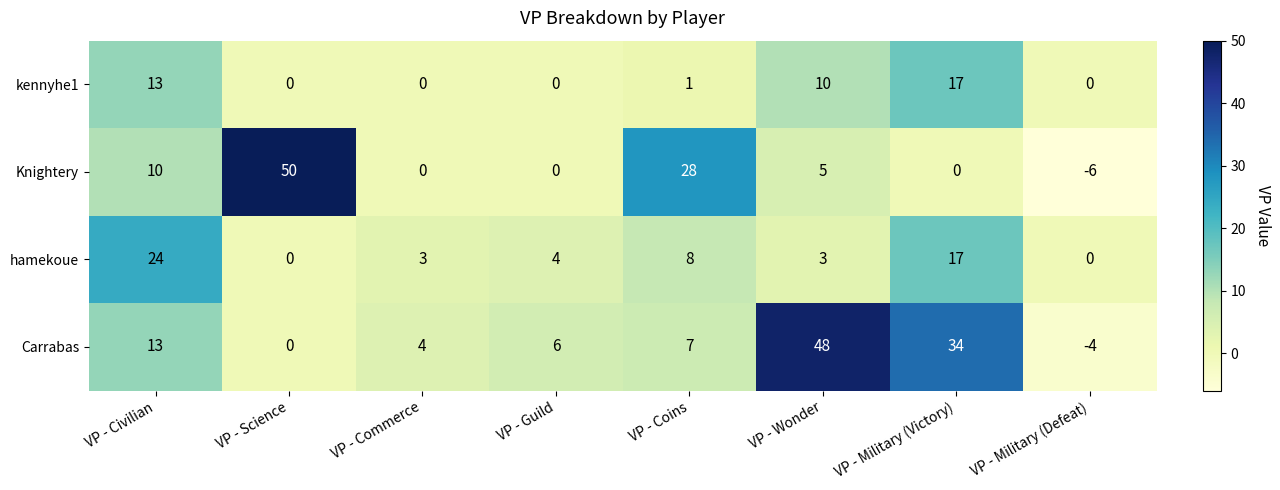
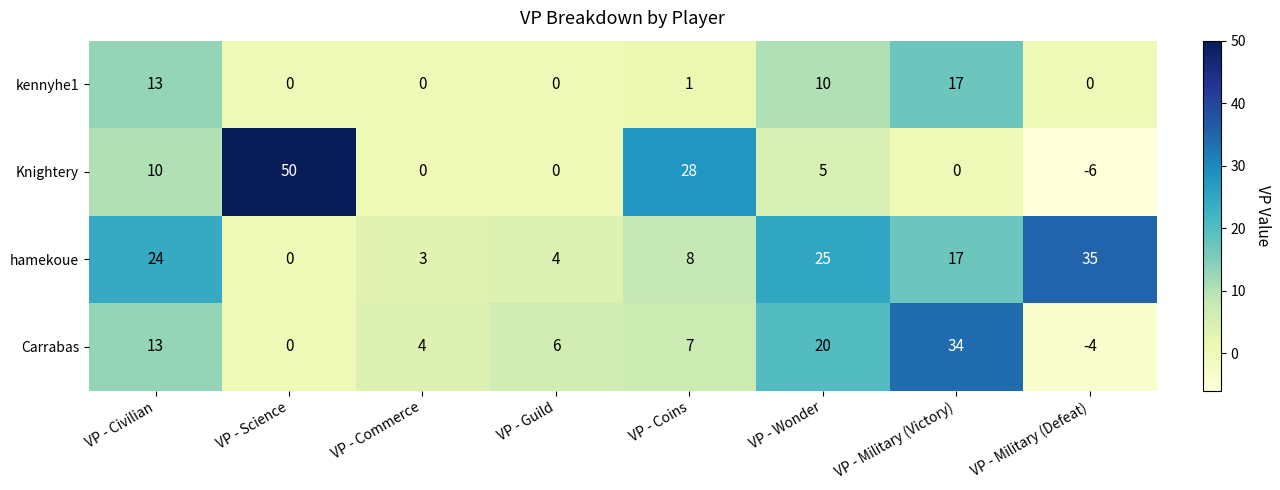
  {
    "kennyhe1": {
      "VP - Civilian": 13,
      "VP - Science": 0,
      "VP - Commerce": 0,
      "VP - Guild": 0,
      "VP - Coins": 1,
      "VP - Wonder": 10,
      "VP - Military (Victory)": 17,
      "VP - Military (Defeat)": 0
    },
    "Knightery": {
      "VP - Civilian": 10,
      "VP - Science": 50,
      "VP - Commerce": 0,
      "VP - Guild": 0,
      "VP - Coins": 28,
      "VP - Wonder": 5,
      "VP - Military (Victory)": 0,
      "VP - Military (Defeat)": -6
    },
    "hamekoue": {
      "VP - Civilian": 24,
      "VP - Science": 0,
      "VP - Commerce": 3,
      "VP - Guild": 4,
      "VP - Coins": 8,
-     "VP - Wonder": 3,
+     "VP - Wonder": 25,
      "VP - Military (Victory)": 17,
-     "VP - Military (Defeat)": 0
+     "VP - Military (Defeat)": 35
    },
    "Carrabas": {
      "VP - Civilian": 13,
      "VP - Science": 0,
      "VP - Commerce": 4,
      "VP - Guild": 6,
      "VP - Coins": 7,
-     "VP - Wonder": 48,
+     "VP - Wonder": 20,
      "VP - Military (Victory)": 34,
      "VP - Military (Defeat)": -4
    }
  }
